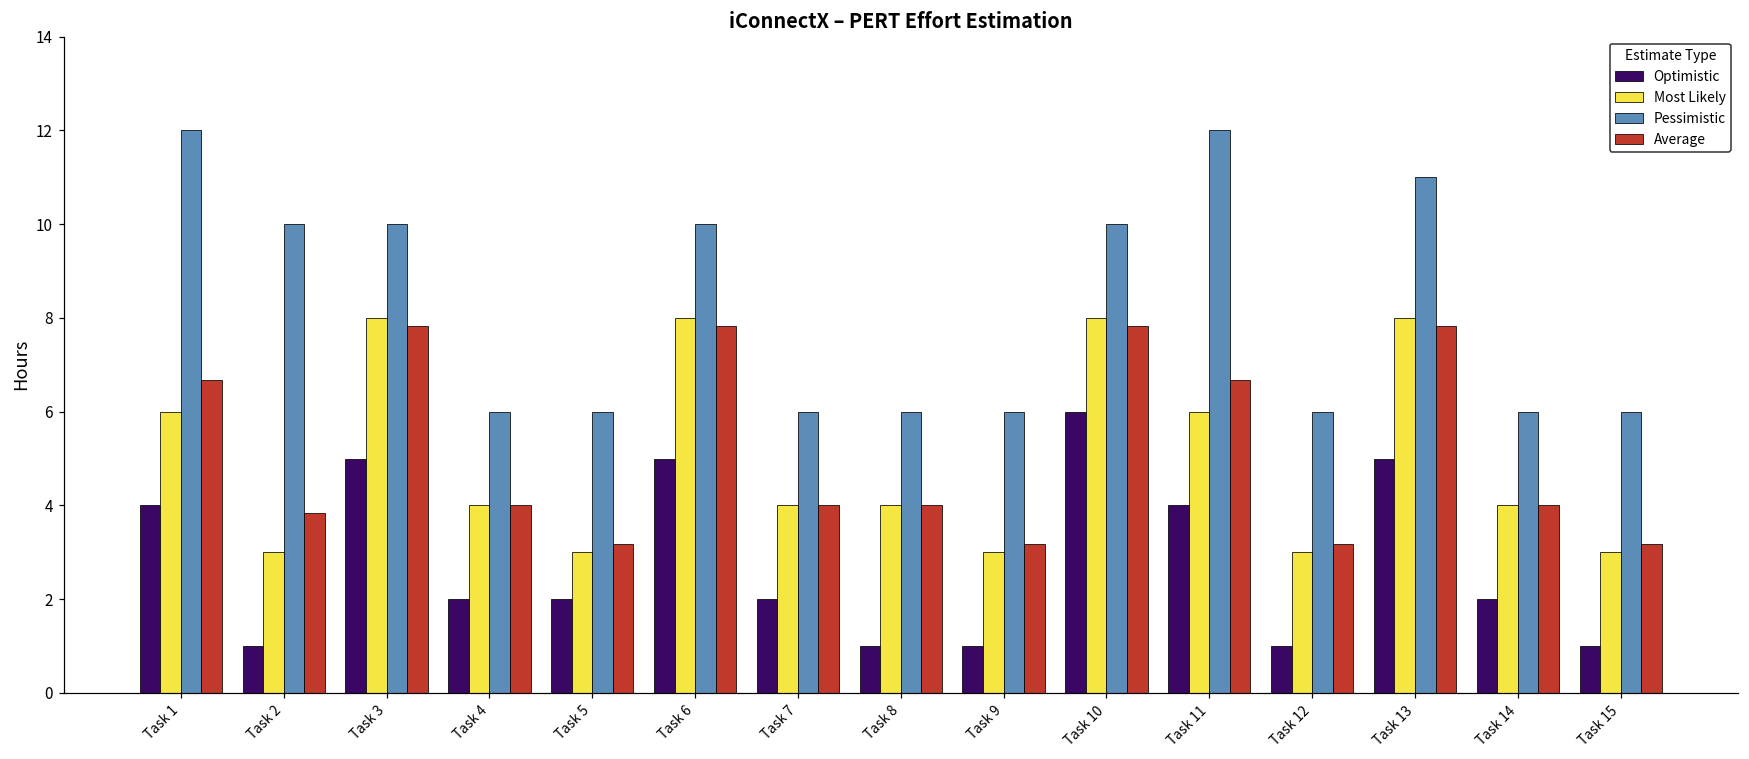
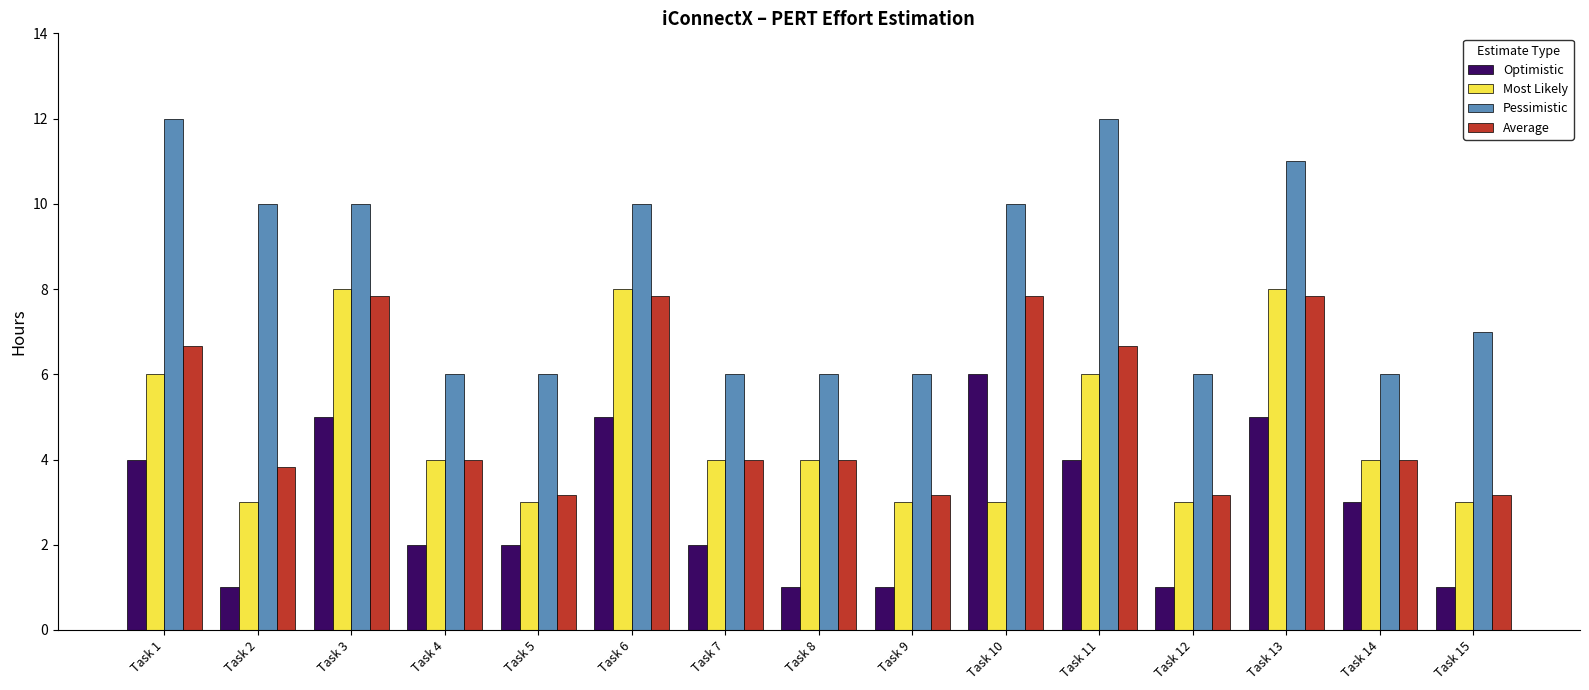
  {
    "Optimistic": {
      "Task 1": 4,
      "Task 2": 1,
      "Task 3": 5,
      "Task 4": 2,
      "Task 5": 2,
      "Task 6": 5,
      "Task 7": 2,
      "Task 8": 1,
      "Task 9": 1,
      "Task 10": 6,
      "Task 11": 4,
      "Task 12": 1,
      "Task 13": 5,
-     "Task 14": 2,
+     "Task 14": 3,
      "Task 15": 1
    },
    "Most Likely": {
      "Task 1": 6,
      "Task 2": 3,
      "Task 3": 8,
      "Task 4": 4,
      "Task 5": 3,
      "Task 6": 8,
      "Task 7": 4,
      "Task 8": 4,
      "Task 9": 3,
-     "Task 10": 8,
+     "Task 10": 3,
      "Task 11": 6,
      "Task 12": 3,
      "Task 13": 8,
      "Task 14": 4,
      "Task 15": 3
    },
    "Pessimistic": {
      "Task 1": 12,
      "Task 2": 10,
      "Task 3": 10,
      "Task 4": 6,
      "Task 5": 6,
      "Task 6": 10,
      "Task 7": 6,
      "Task 8": 6,
      "Task 9": 6,
      "Task 10": 10,
      "Task 11": 12,
      "Task 12": 6,
      "Task 13": 11,
      "Task 14": 6,
-     "Task 15": 6
+     "Task 15": 7
    },
    "Average": {
      "Task 1": 6.7,
      "Task 2": 3.8,
      "Task 3": 7.8,
      "Task 4": 4,
      "Task 5": 3.2,
      "Task 6": 7.8,
      "Task 7": 4,
      "Task 8": 4,
      "Task 9": 3.2,
      "Task 10": 7.8,
      "Task 11": 6.7,
      "Task 12": 3.2,
      "Task 13": 7.8,
      "Task 14": 4,
      "Task 15": 3.2
    }
  }
